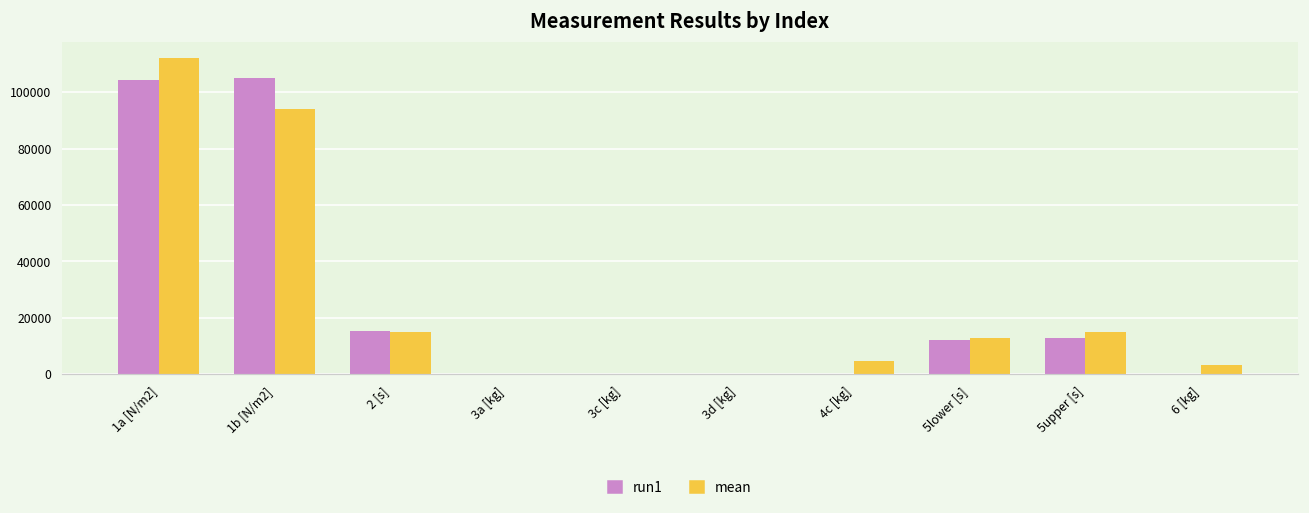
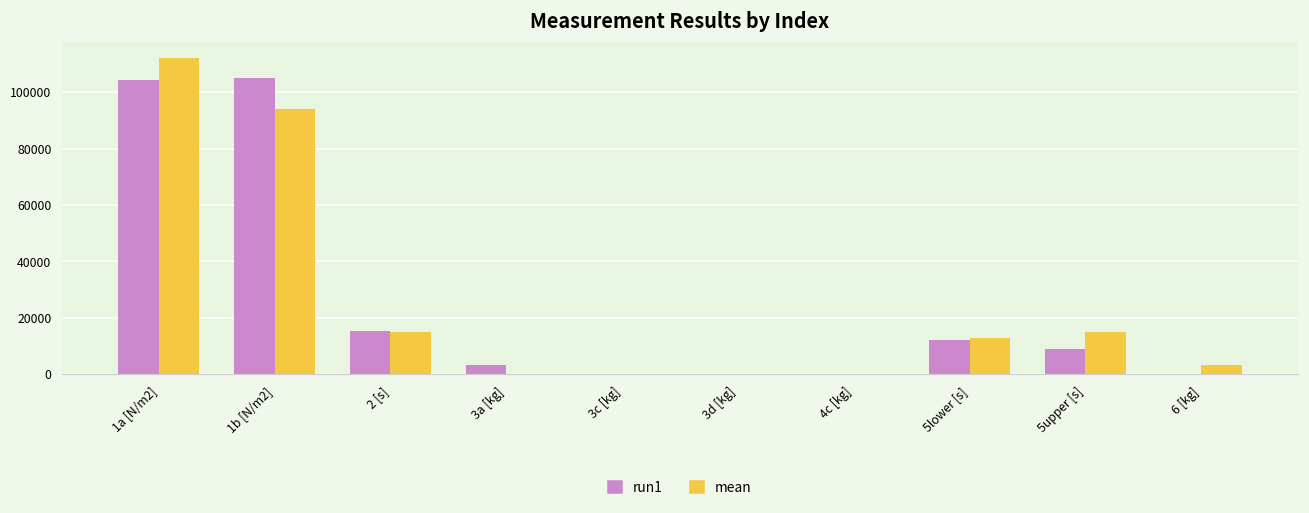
  {
    "run1": {
      "1a [N/m2]": 104000,
      "1b [N/m2]": 105000,
      "2 [s]": 15000,
-     "3a [kg]": 0,
+     "3a [kg]": 3000,
      "5lower [s]": 12000,
-     "5upper [s]": 13000
+     "5upper [s]": 9000
    },
    "mean": {
      "1a [N/m2]": 112000,
      "1b [N/m2]": 94000,
      "2 [s]": 15000,
-     "4c [kg]": 5000,
+     "4c [kg]": 0,
      "5lower [s]": 13000,
      "5upper [s]": 15000,
      "6 [kg]": 3000
    }
  }
